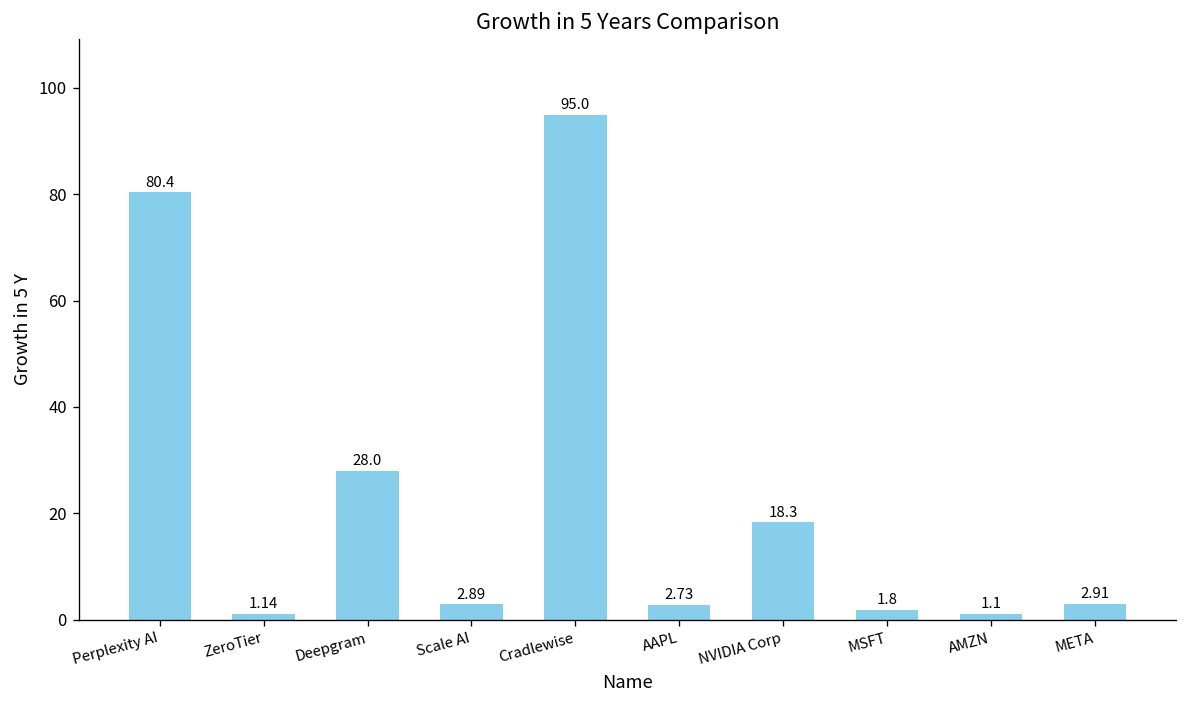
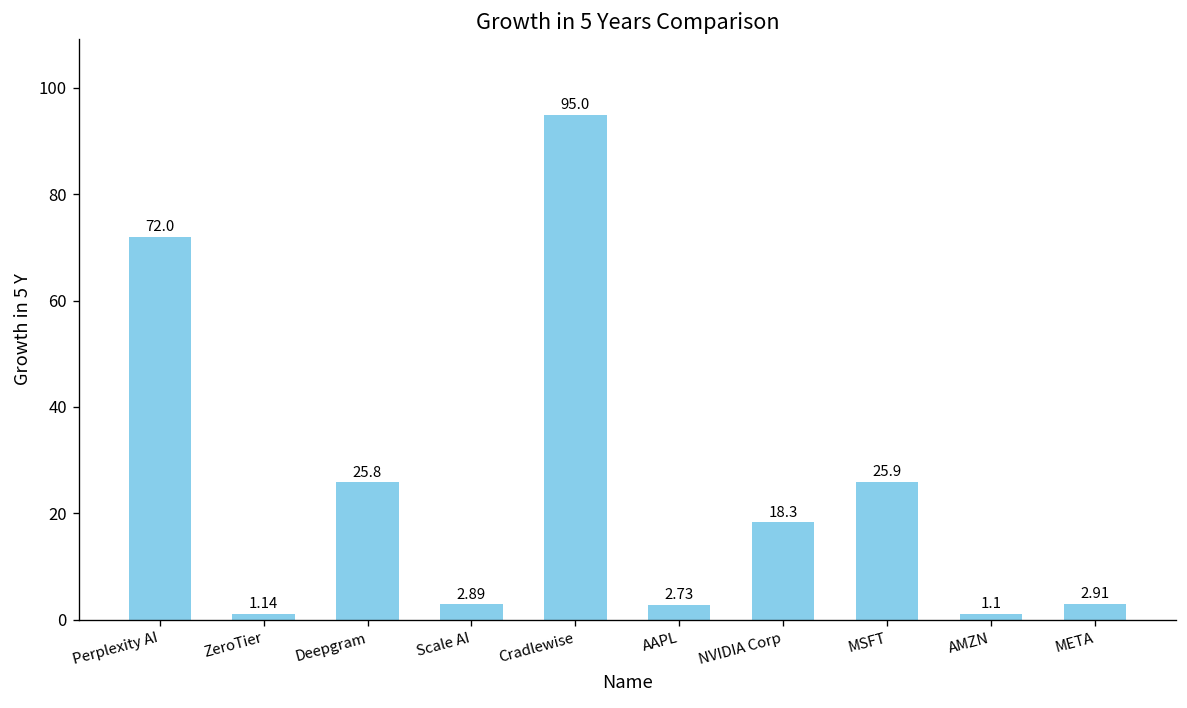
  {
-   "Perplexity AI": 80.4,
+   "Perplexity AI": 72.0,
    "ZeroTier": 1.14,
-   "Deepgram": 28.0,
+   "Deepgram": 25.8,
    "Scale AI": 2.89,
    "Cradlewise": 95.0,
    "AAPL": 2.73,
    "NVIDIA Corp": 18.3,
-   "MSFT": 1.8,
+   "MSFT": 25.9,
    "AMZN": 1.1,
    "META": 2.91
  }
